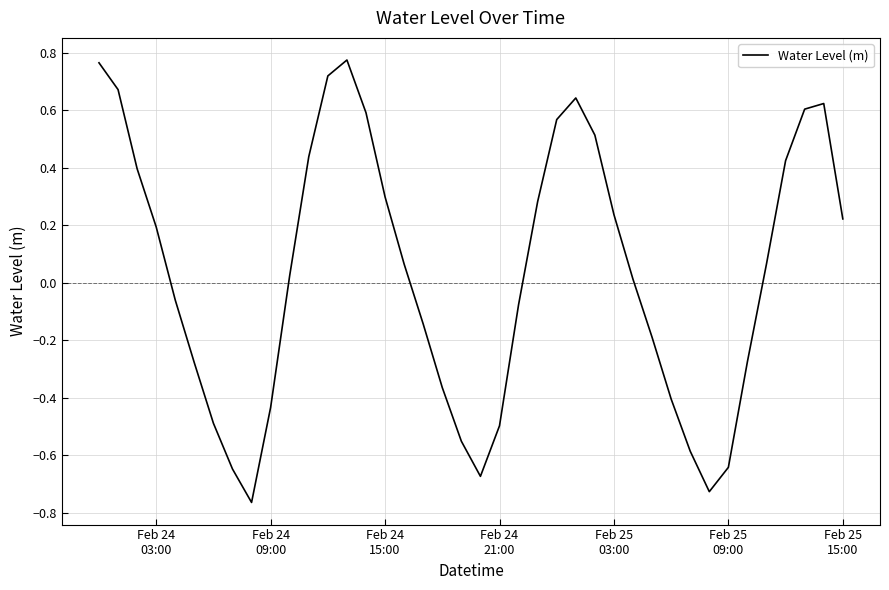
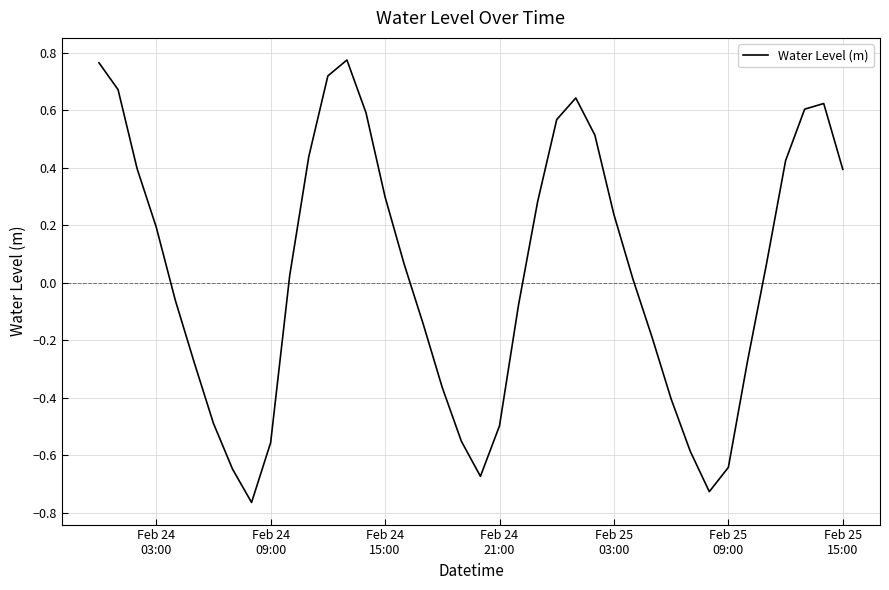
  {
    "Feb 24 03:00": 0.19,
-   "Feb 24 09:00": -0.43,
+   "Feb 24 09:00": -0.56,
    "Feb 24 15:00": 0.30,
    "Feb 24 21:00": -0.50,
    "Feb 25 03:00": 0.24,
    "Feb 25 09:00": -0.64,
-   "Feb 25 15:00": 0.22
+   "Feb 25 15:00": 0.39
  }
